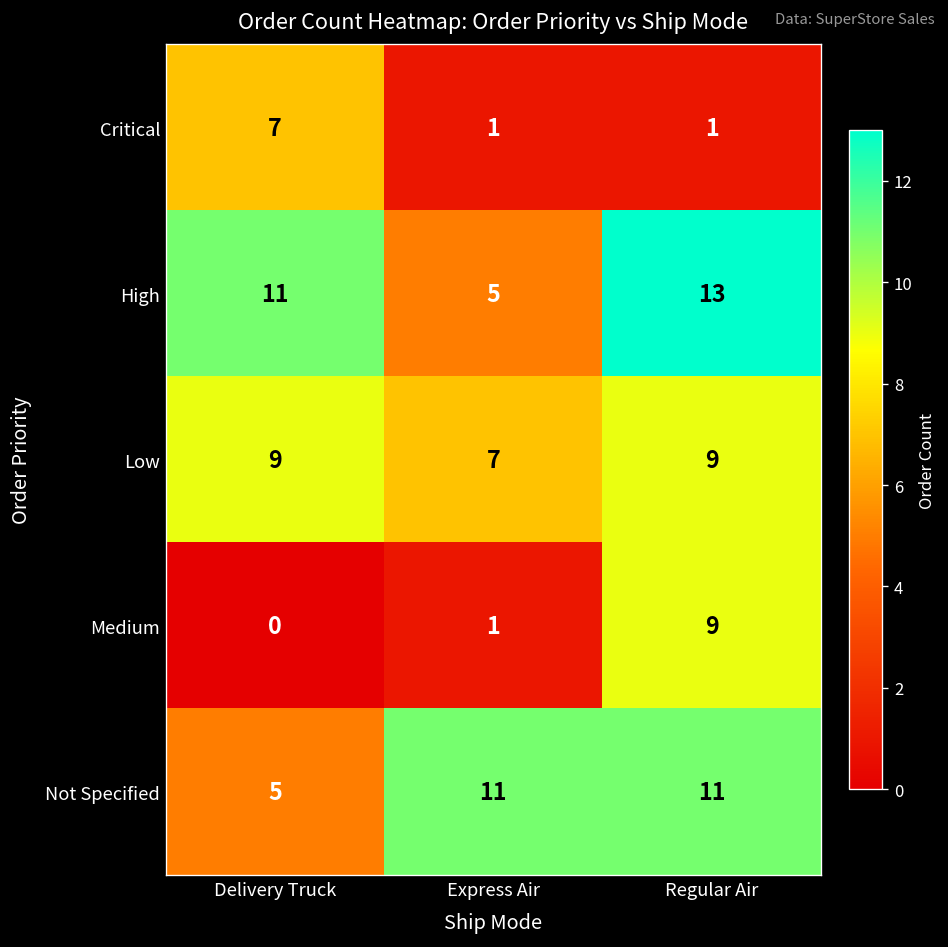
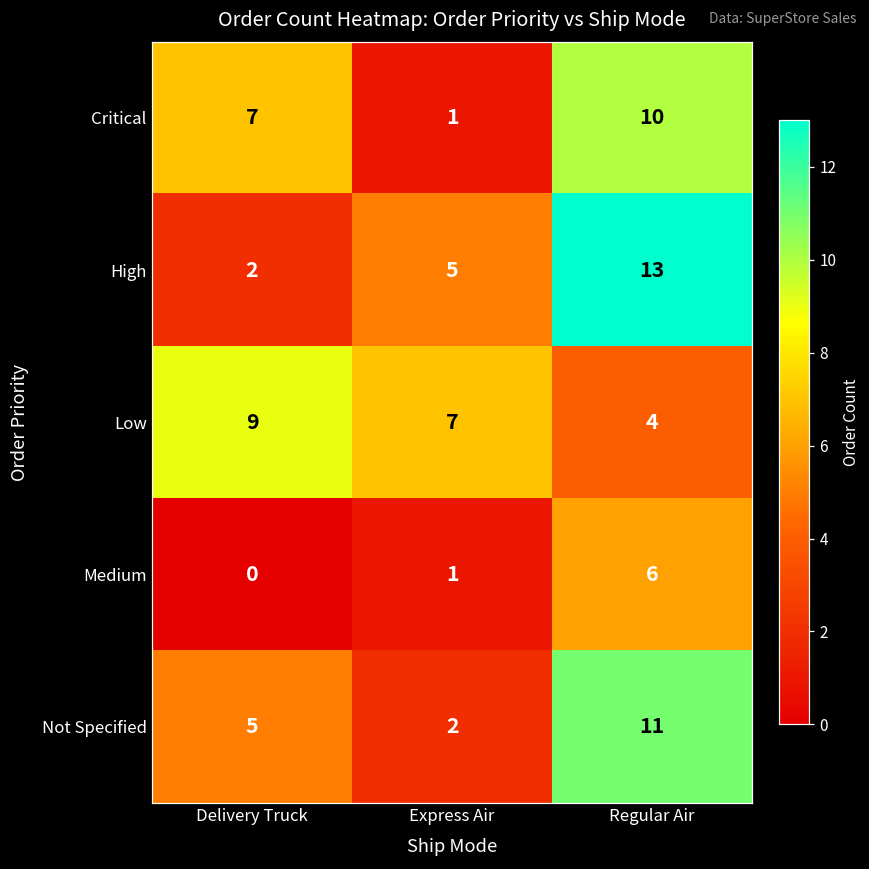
  {
    "Critical": {
      "Delivery Truck": 7,
      "Express Air": 1,
-     "Regular Air": 1
+     "Regular Air": 10
    },
    "High": {
-     "Delivery Truck": 11,
+     "Delivery Truck": 2,
      "Express Air": 5,
      "Regular Air": 13
    },
    "Low": {
      "Delivery Truck": 9,
      "Express Air": 7,
-     "Regular Air": 9
+     "Regular Air": 4
    },
    "Medium": {
      "Delivery Truck": 0,
      "Express Air": 1,
-     "Regular Air": 9
+     "Regular Air": 6
    },
    "Not Specified": {
      "Delivery Truck": 5,
-     "Express Air": 11,
+     "Express Air": 2,
      "Regular Air": 11
    }
  }
